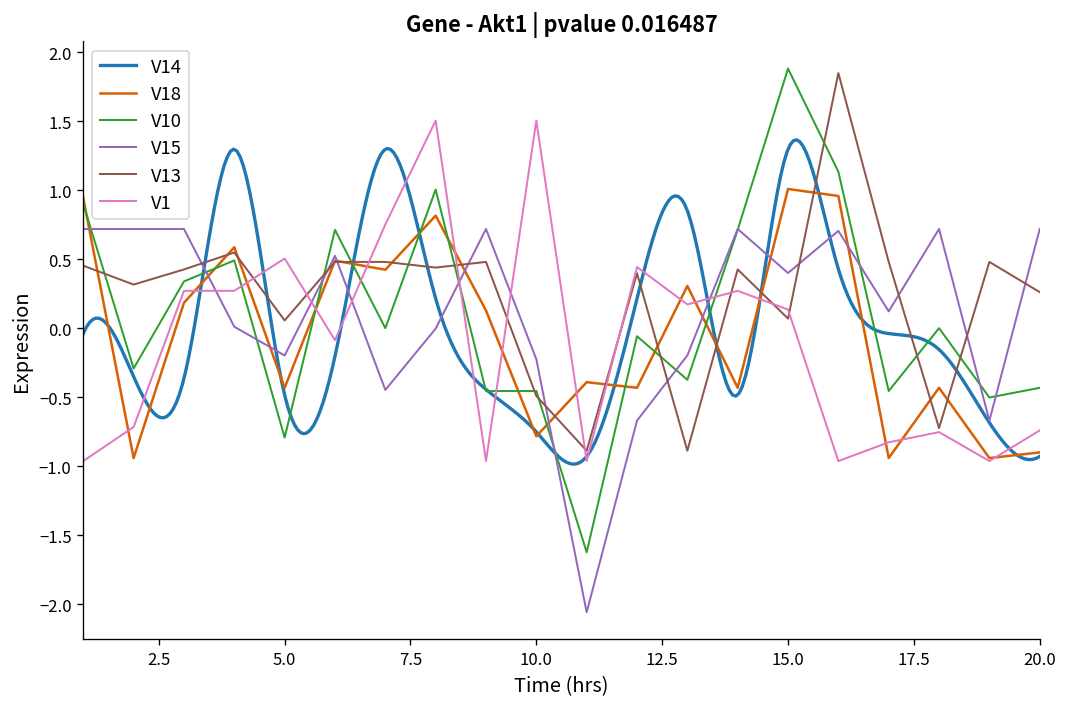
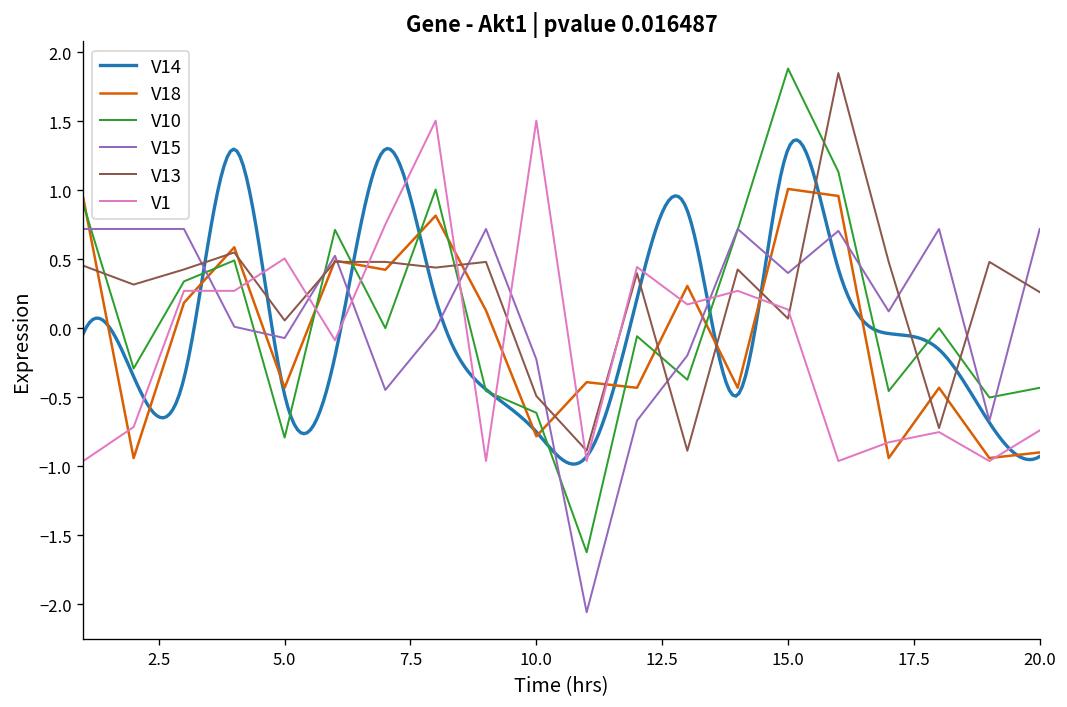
  {
    "V14": {
      "20.0": -0.93
    },
    "V18": {
      "5.0": -0.43,
      "10.0": -0.78,
      "15.0": 1.01,
      "20.0": -0.90
    },
    "V10": {
      "5.0": -0.79,
-     "10.0": -0.45,
+     "10.0": -0.61,
      "15.0": 1.88,
      "20.0": -0.43
    },
    "V15": {
-     "5.0": -0.20,
+     "5.0": -0.07,
      "10.0": -0.22,
      "15.0": 0.40,
      "20.0": 0.72
    },
    "V13": {
      "5.0": 0.06,
      "10.0": -0.49,
      "15.0": 0.07,
      "20.0": 0.26
    },
    "V1": {
      "5.0": 0.51,
      "10.0": 1.50,
      "15.0": 0.14,
      "20.0": -0.74
    }
  }
